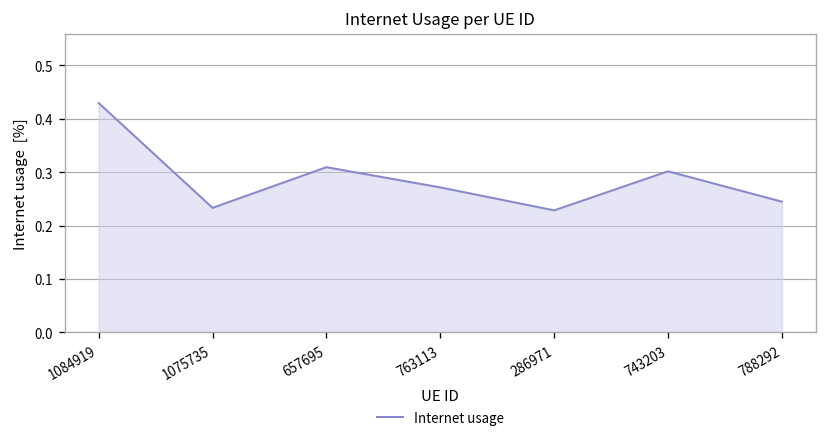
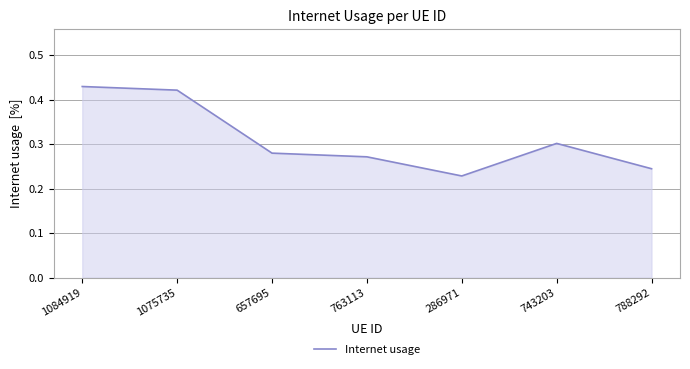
  {
    "1084919": 0.43,
-   "1075735": 0.23,
-   "657695": 0.31,
+   "1075735": 0.42,
+   "657695": 0.28,
    "763113": 0.27,
    "286971": 0.23,
    "743203": 0.30,
    "788292": 0.24
  }
